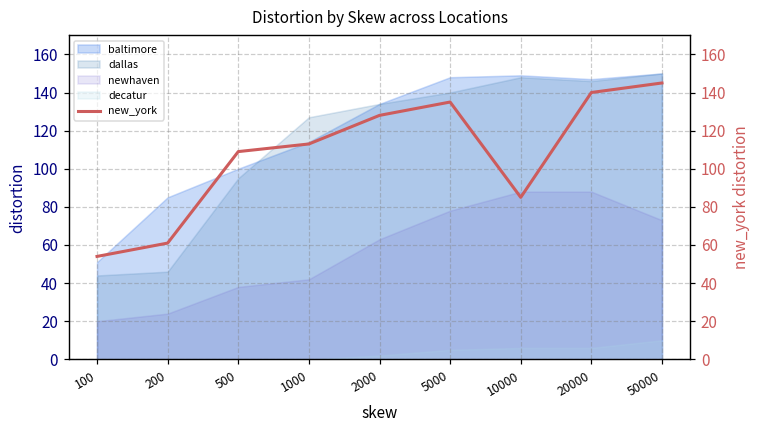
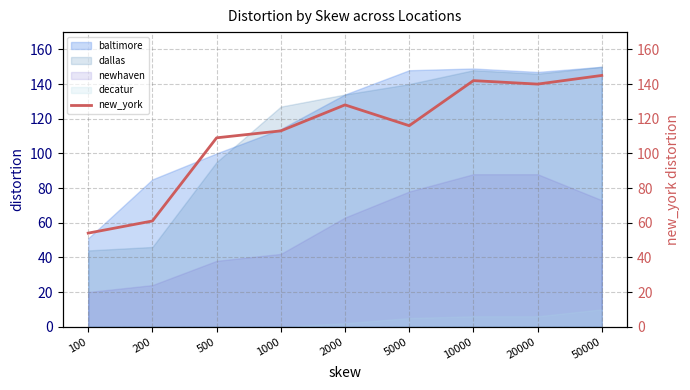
  {
    "new_york": {
      "100": 54,
      "200": 61,
      "500": 109,
      "1000": 113,
      "2000": 128,
-     "5000": 135,
-     "10000": 85,
+     "5000": 116,
+     "10000": 142,
      "20000": 140,
      "50000": 145
    }
  }
